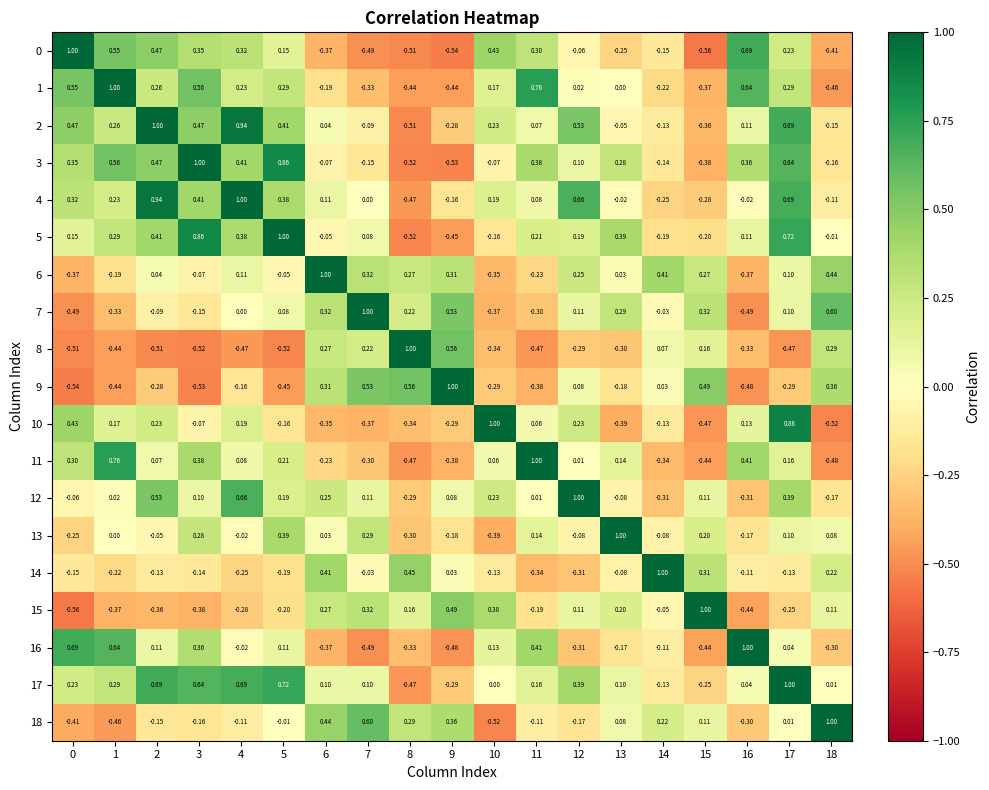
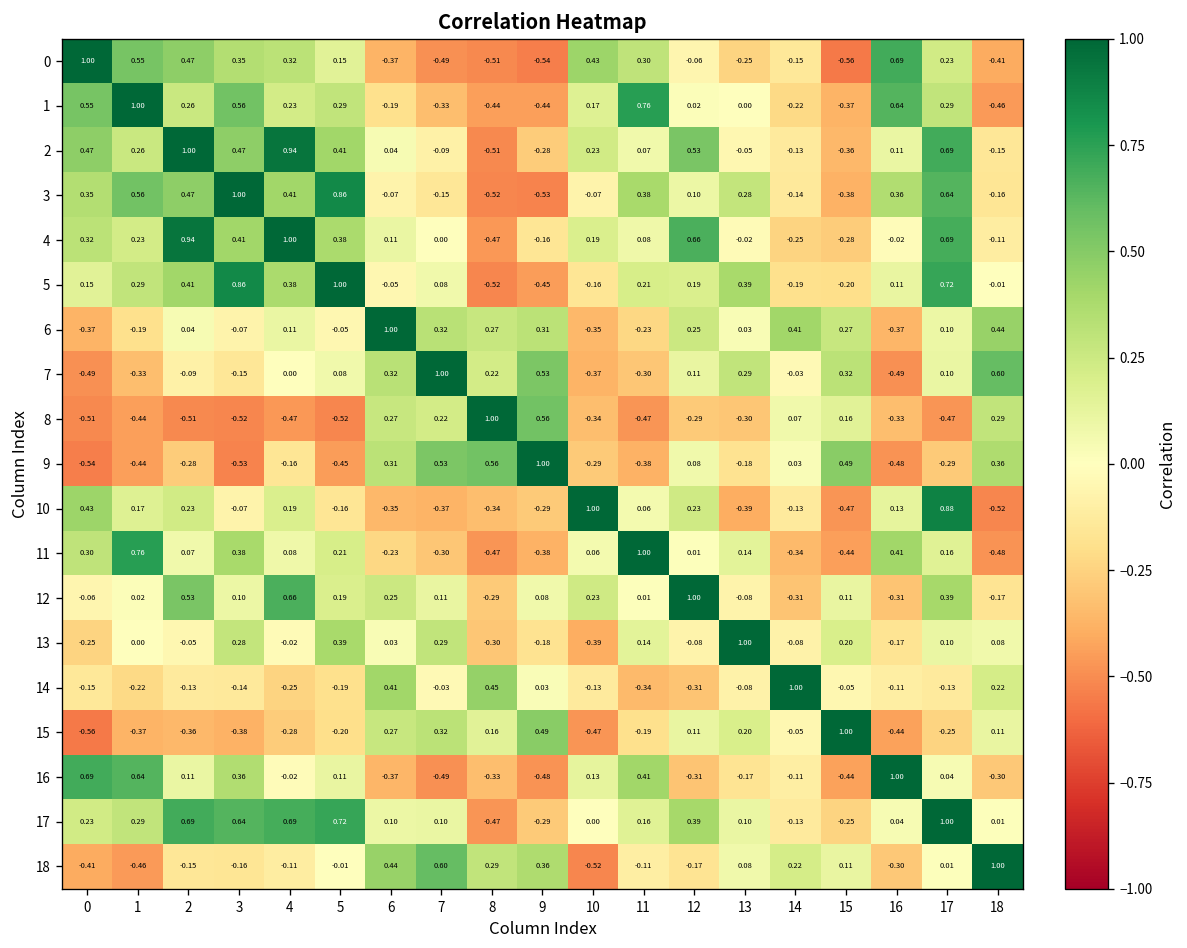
  {
    "14": {
      "0": -0.15,
      "1": -0.22,
      "2": -0.13,
      "3": -0.14,
      "4": -0.25,
      "5": -0.19,
      "6": 0.41,
      "7": -0.03,
      "8": 0.45,
      "9": 0.03,
      "10": -0.13,
      "11": -0.34,
      "12": -0.31,
      "13": -0.08,
      "14": 1.00,
-     "15": 0.31,
+     "15": -0.05,
      "16": -0.11,
      "17": -0.13,
      "18": 0.22
    },
    "15": {
      "0": -0.56,
      "1": -0.37,
      "2": -0.36,
      "3": -0.38,
      "4": -0.28,
      "5": -0.20,
      "6": 0.27,
      "7": 0.32,
      "8": 0.16,
      "9": 0.49,
-     "10": 0.38,
+     "10": -0.47,
      "11": -0.19,
      "12": 0.11,
      "13": 0.20,
      "14": -0.05,
      "15": 1.00,
      "16": -0.44,
      "17": -0.25,
      "18": 0.11
    }
  }
